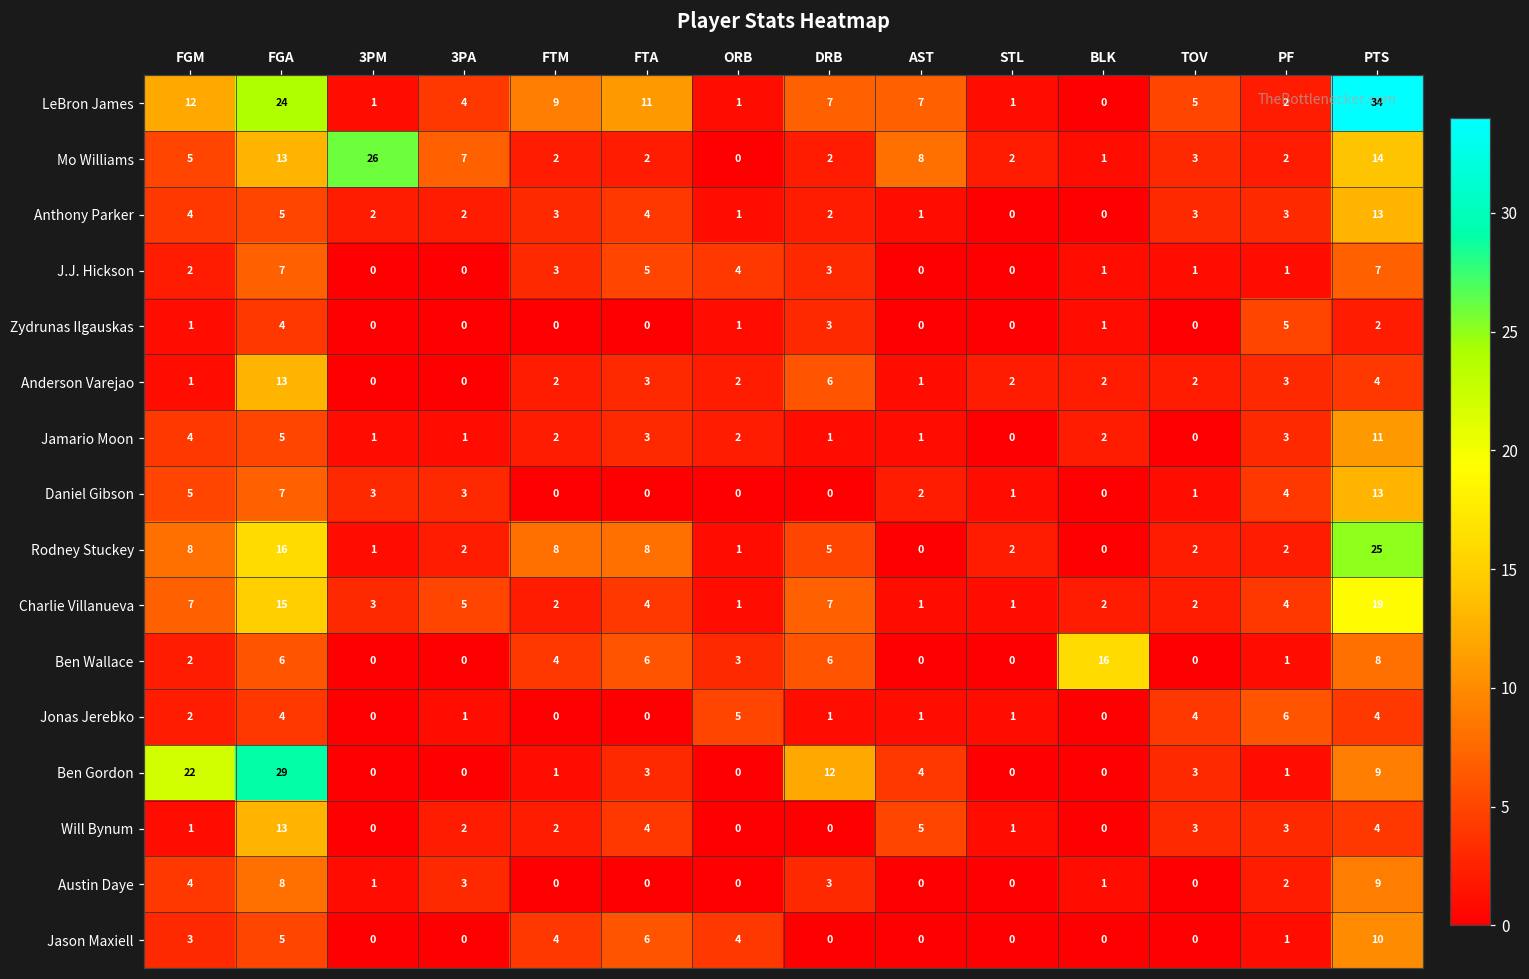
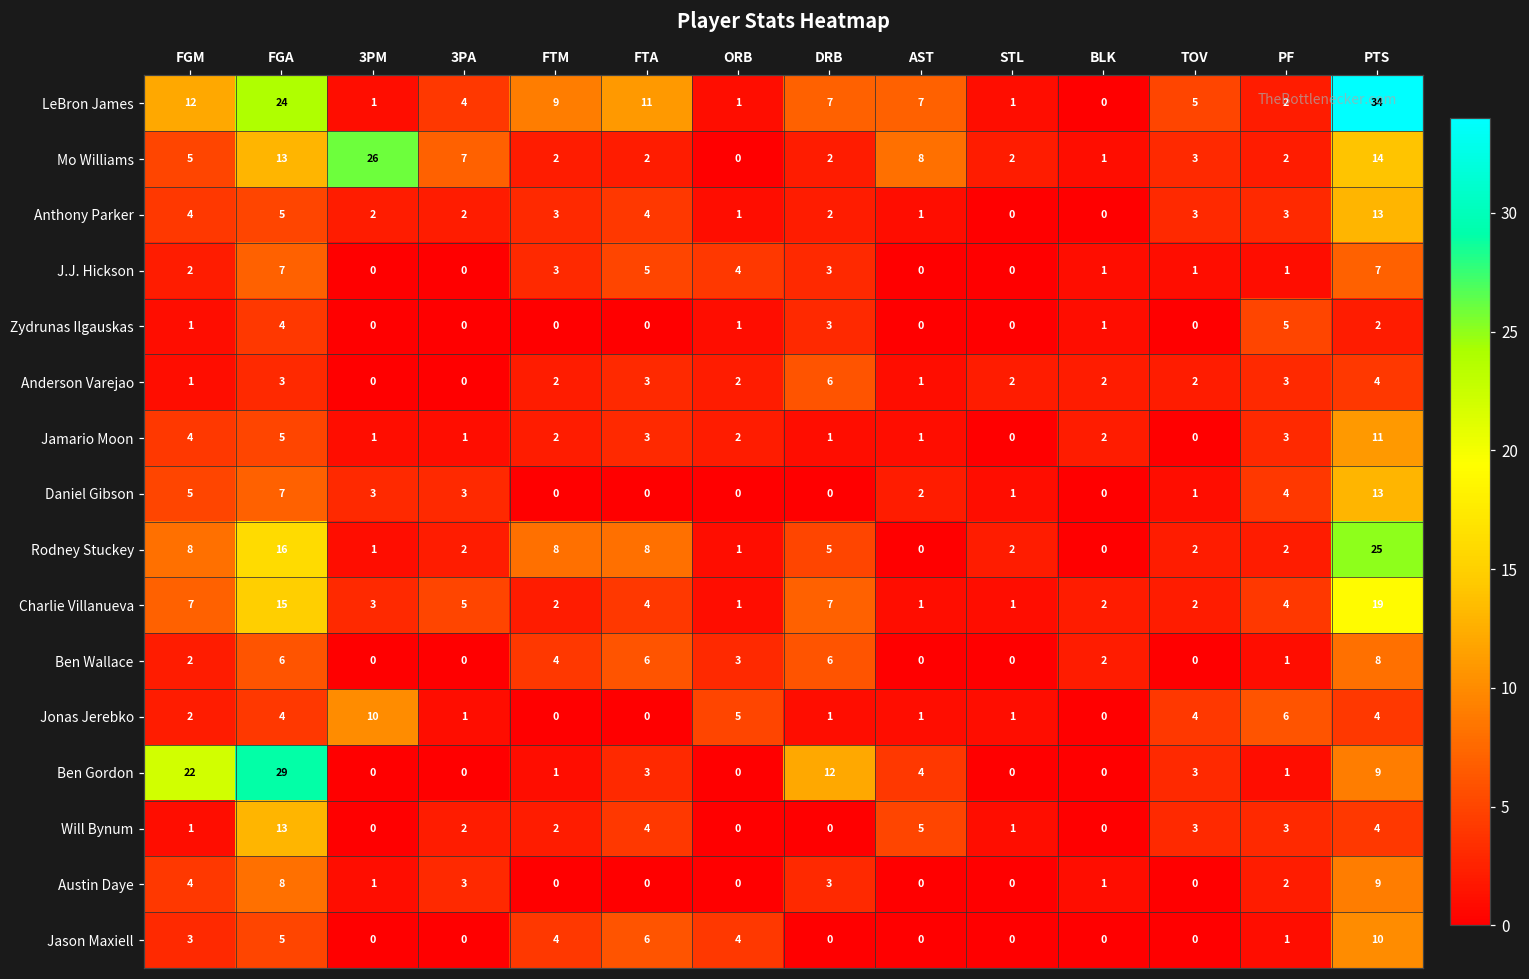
  {
    "Anderson Varejao": {
      "FGM": 1,
-     "FGA": 13,
+     "FGA": 3,
      "3PM": 0,
      "3PA": 0,
      "FTM": 2,
      "FTA": 3,
      "ORB": 2,
      "DRB": 6,
      "AST": 1,
      "STL": 2,
      "BLK": 2,
      "TOV": 2,
      "PF": 3,
      "PTS": 4
    },
    "Ben Wallace": {
      "FGM": 2,
      "FGA": 6,
      "3PM": 0,
      "3PA": 0,
      "FTM": 4,
      "FTA": 6,
      "ORB": 3,
      "DRB": 6,
      "AST": 0,
      "STL": 0,
-     "BLK": 16,
+     "BLK": 2,
      "TOV": 0,
      "PF": 1,
      "PTS": 8
    },
    "Jonas Jerebko": {
      "FGM": 2,
      "FGA": 4,
-     "3PM": 0,
+     "3PM": 10,
      "3PA": 1,
      "FTM": 0,
      "FTA": 0,
      "ORB": 5,
      "DRB": 1,
      "AST": 1,
      "STL": 1,
      "BLK": 0,
      "TOV": 4,
      "PF": 6,
      "PTS": 4
    }
  }
